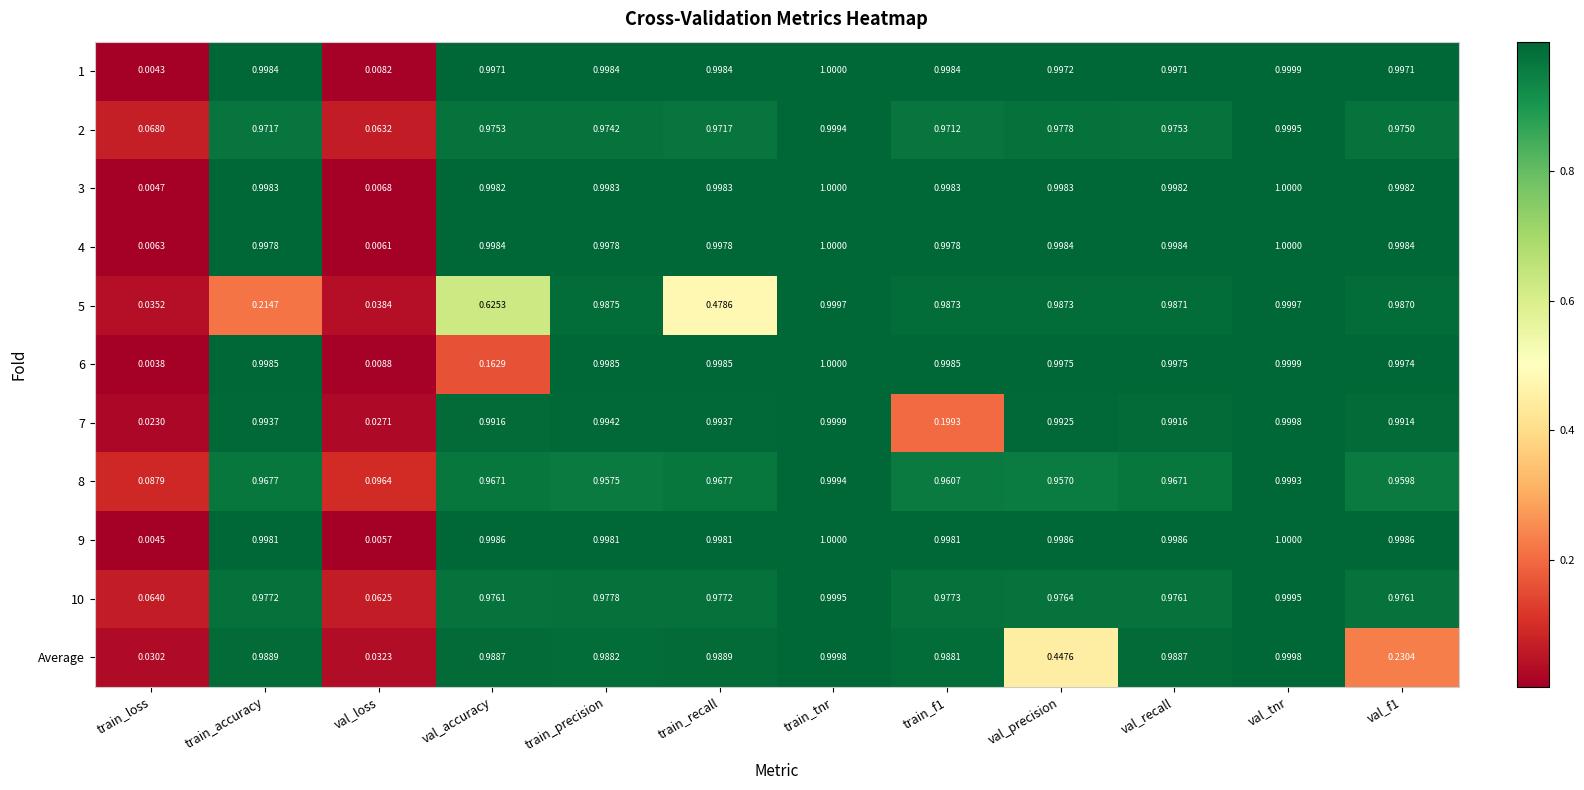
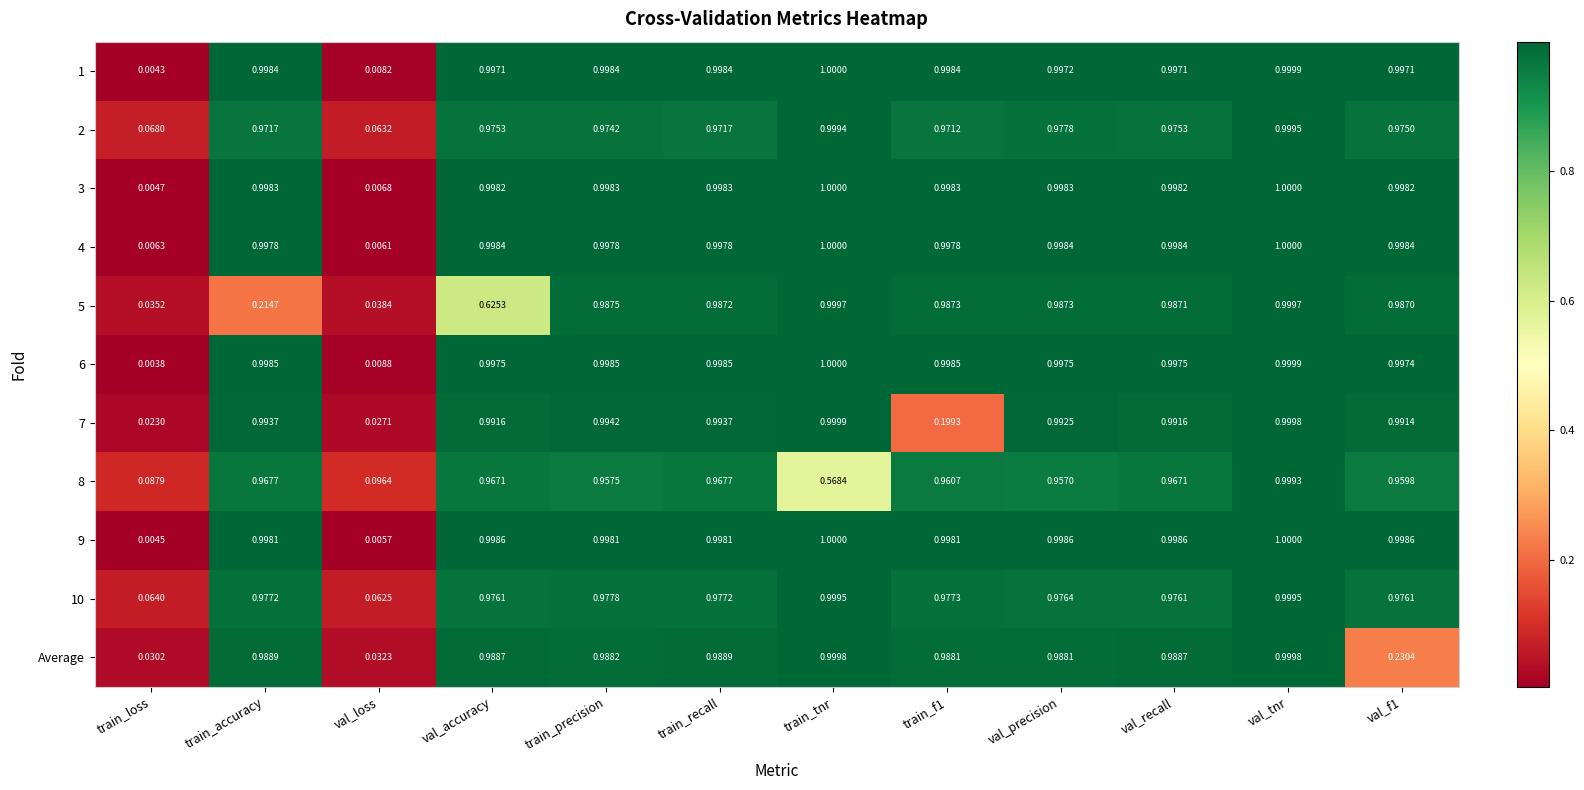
  {
    "1": {
      "train_loss": 0.0043,
      "train_accuracy": 0.9984,
      "val_loss": 0.0082,
      "val_accuracy": 0.9971,
      "train_precision": 0.9984,
      "train_recall": 0.9984,
      "train_tnr": 1.0000,
      "train_f1": 0.9984,
      "val_precision": 0.9972,
      "val_recall": 0.9971,
      "val_tnr": 0.9999,
      "val_f1": 0.9971
    },
    "2": {
      "train_loss": 0.0680,
      "train_accuracy": 0.9717,
      "val_loss": 0.0632,
      "val_accuracy": 0.9753,
      "train_precision": 0.9742,
      "train_recall": 0.9717,
      "train_tnr": 0.9994,
      "train_f1": 0.9712,
      "val_precision": 0.9778,
      "val_recall": 0.9753,
      "val_tnr": 0.9995,
      "val_f1": 0.9750
    },
    "3": {
      "train_loss": 0.0047,
      "train_accuracy": 0.9983,
      "val_loss": 0.0068,
      "val_accuracy": 0.9982,
      "train_precision": 0.9983,
      "train_recall": 0.9983,
      "train_tnr": 1.0000,
      "train_f1": 0.9983,
      "val_precision": 0.9983,
      "val_recall": 0.9982,
      "val_tnr": 1.0000,
      "val_f1": 0.9982
    },
    "4": {
      "train_loss": 0.0063,
      "train_accuracy": 0.9978,
      "val_loss": 0.0061,
      "val_accuracy": 0.9984,
      "train_precision": 0.9978,
      "train_recall": 0.9978,
      "train_tnr": 1.0000,
      "train_f1": 0.9978,
      "val_precision": 0.9984,
      "val_recall": 0.9984,
      "val_tnr": 1.0000,
      "val_f1": 0.9984
    },
    "5": {
      "train_loss": 0.0352,
      "train_accuracy": 0.2147,
      "val_loss": 0.0384,
      "val_accuracy": 0.6253,
      "train_precision": 0.9875,
-     "train_recall": 0.4786,
+     "train_recall": 0.9872,
      "train_tnr": 0.9997,
      "train_f1": 0.9873,
      "val_precision": 0.9873,
      "val_recall": 0.9871,
      "val_tnr": 0.9997,
      "val_f1": 0.9870
    },
    "6": {
      "train_loss": 0.0038,
      "train_accuracy": 0.9985,
      "val_loss": 0.0088,
-     "val_accuracy": 0.1629,
+     "val_accuracy": 0.9975,
      "train_precision": 0.9985,
      "train_recall": 0.9985,
      "train_tnr": 1.0000,
      "train_f1": 0.9985,
      "val_precision": 0.9975,
      "val_recall": 0.9975,
      "val_tnr": 0.9999,
      "val_f1": 0.9974
    },
    "7": {
      "train_loss": 0.0230,
      "train_accuracy": 0.9937,
      "val_loss": 0.0271,
      "val_accuracy": 0.9916,
      "train_precision": 0.9942,
      "train_recall": 0.9937,
      "train_tnr": 0.9999,
      "train_f1": 0.1993,
      "val_precision": 0.9925,
      "val_recall": 0.9916,
      "val_tnr": 0.9998,
      "val_f1": 0.9914
    },
    "8": {
      "train_loss": 0.0879,
      "train_accuracy": 0.9677,
      "val_loss": 0.0964,
      "val_accuracy": 0.9671,
      "train_precision": 0.9575,
      "train_recall": 0.9677,
-     "train_tnr": 0.9994,
+     "train_tnr": 0.5684,
      "train_f1": 0.9607,
      "val_precision": 0.9570,
      "val_recall": 0.9671,
      "val_tnr": 0.9993,
      "val_f1": 0.9598
    },
    "9": {
      "train_loss": 0.0045,
      "train_accuracy": 0.9981,
      "val_loss": 0.0057,
      "val_accuracy": 0.9986,
      "train_precision": 0.9981,
      "train_recall": 0.9981,
      "train_tnr": 1.0000,
      "train_f1": 0.9981,
      "val_precision": 0.9986,
      "val_recall": 0.9986,
      "val_tnr": 1.0000,
      "val_f1": 0.9986
    },
    "10": {
      "train_loss": 0.0640,
      "train_accuracy": 0.9772,
      "val_loss": 0.0625,
      "val_accuracy": 0.9761,
      "train_precision": 0.9778,
      "train_recall": 0.9772,
      "train_tnr": 0.9995,
      "train_f1": 0.9773,
      "val_precision": 0.9764,
      "val_recall": 0.9761,
      "val_tnr": 0.9995,
      "val_f1": 0.9761
    },
    "Average": {
      "train_loss": 0.0302,
      "train_accuracy": 0.9889,
      "val_loss": 0.0323,
      "val_accuracy": 0.9887,
      "train_precision": 0.9882,
      "train_recall": 0.9889,
      "train_tnr": 0.9998,
      "train_f1": 0.9881,
-     "val_precision": 0.4476,
+     "val_precision": 0.9881,
      "val_recall": 0.9887,
      "val_tnr": 0.9998,
      "val_f1": 0.2304
    }
  }
